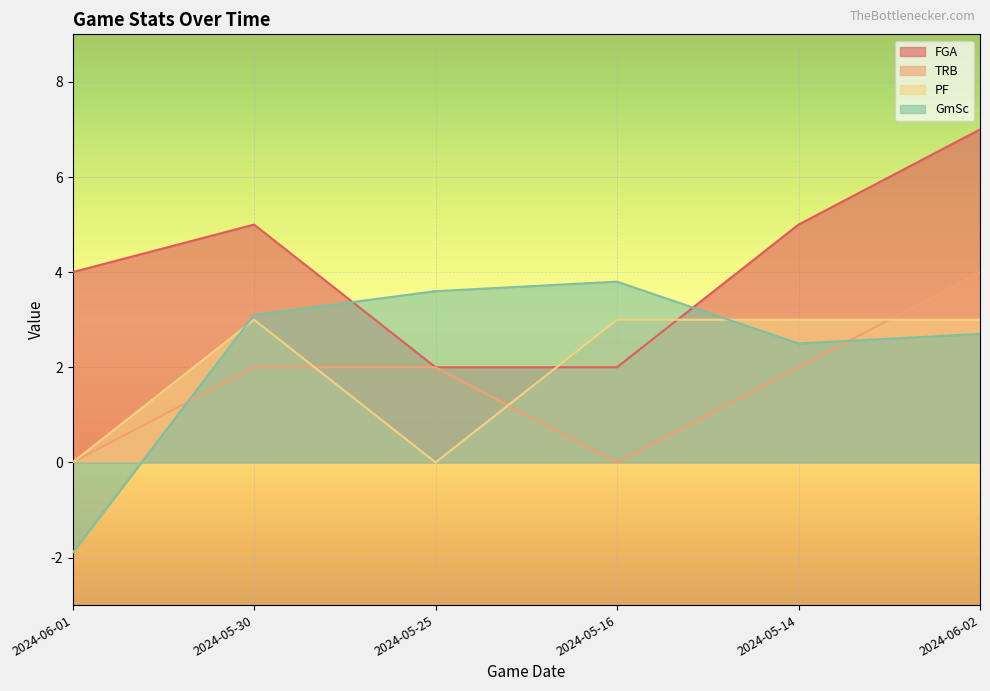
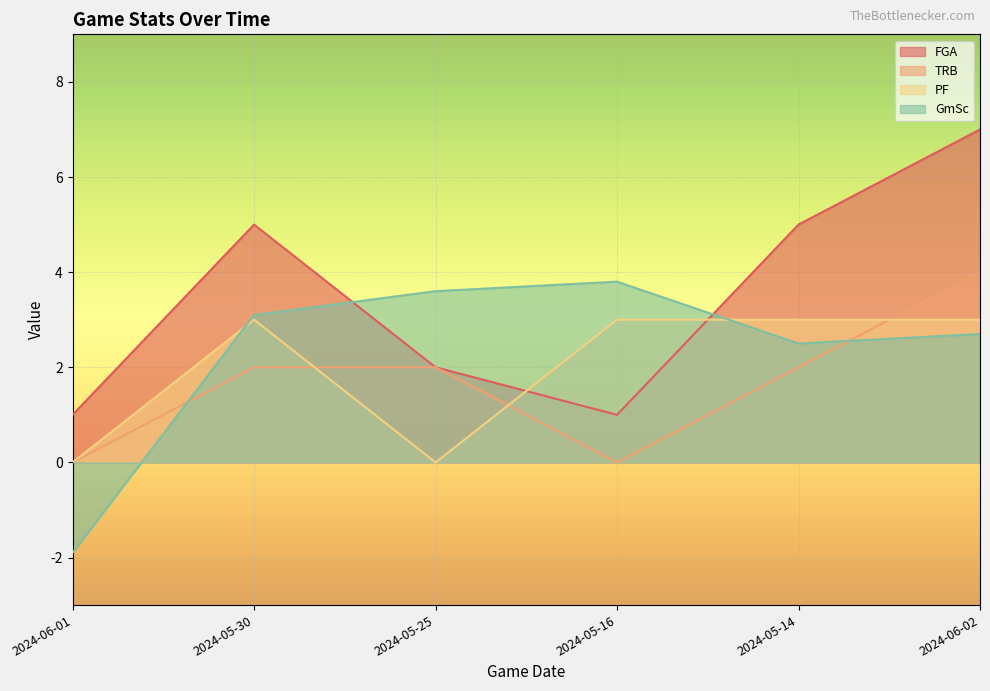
  {
    "FGA": {
-     "2024-06-01": 4,
+     "2024-06-01": 1,
      "2024-05-30": 5,
-     "2024-05-16": 2,
+     "2024-05-16": 1,
      "2024-05-14": 5,
      "2024-06-02": 7
    }
  }
